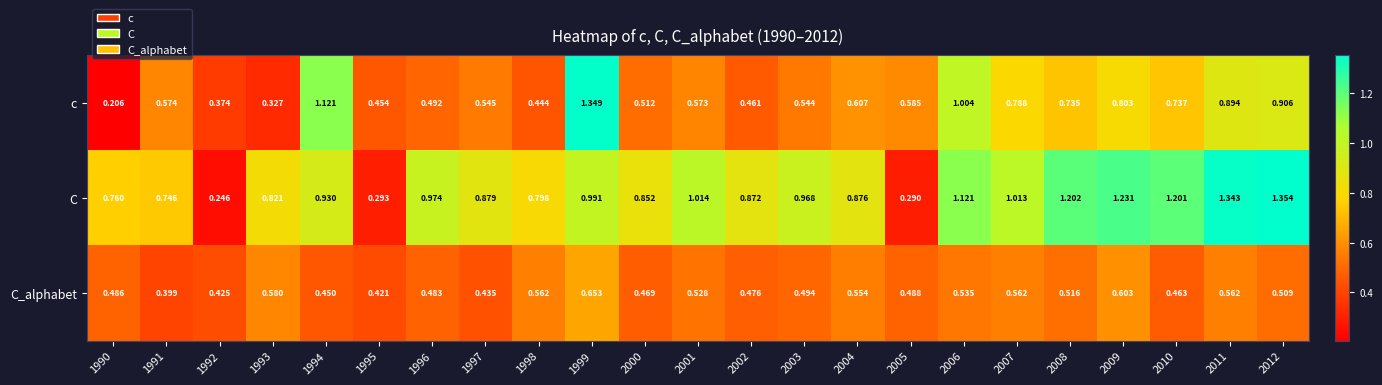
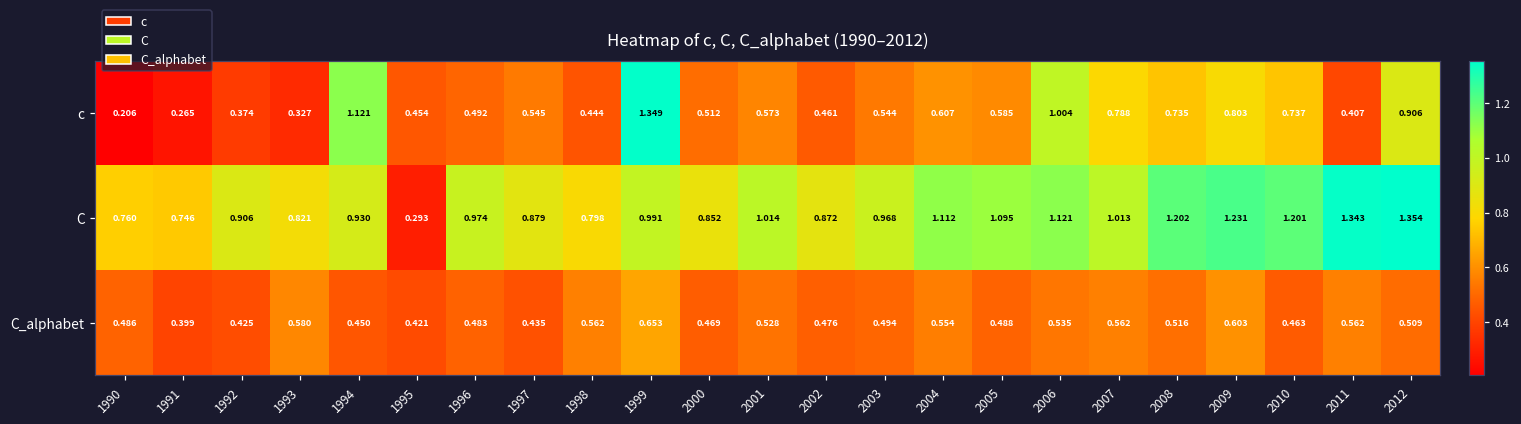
  {
    "c": {
      "1990": 0.206,
-     "1991": 0.574,
+     "1991": 0.265,
      "1992": 0.374,
      "1993": 0.327,
      "1994": 1.121,
      "1995": 0.454,
      "1996": 0.492,
      "1997": 0.545,
      "1998": 0.444,
      "1999": 1.349,
      "2000": 0.512,
      "2001": 0.573,
      "2002": 0.461,
      "2003": 0.544,
      "2004": 0.607,
      "2005": 0.585,
      "2006": 1.004,
      "2007": 0.788,
      "2008": 0.735,
      "2009": 0.803,
      "2010": 0.737,
-     "2011": 0.894,
+     "2011": 0.407,
      "2012": 0.906
    },
    "C": {
      "1990": 0.760,
      "1991": 0.746,
-     "1992": 0.246,
+     "1992": 0.906,
      "1993": 0.821,
      "1994": 0.930,
      "1995": 0.293,
      "1996": 0.974,
      "1997": 0.879,
      "1998": 0.798,
      "1999": 0.991,
      "2000": 0.852,
      "2001": 1.014,
      "2002": 0.872,
      "2003": 0.968,
-     "2004": 0.876,
-     "2005": 0.290,
+     "2004": 1.112,
+     "2005": 1.095,
      "2006": 1.121,
      "2007": 1.013,
      "2008": 1.202,
      "2009": 1.231,
      "2010": 1.201,
      "2011": 1.343,
      "2012": 1.354
    },
    "C_alphabet": {
      "1990": 0.486,
      "1991": 0.399,
      "1992": 0.425,
      "1993": 0.580,
      "1994": 0.450,
      "1995": 0.421,
      "1996": 0.483,
      "1997": 0.435,
      "1998": 0.562,
      "1999": 0.653,
      "2000": 0.469,
      "2001": 0.528,
      "2002": 0.476,
      "2003": 0.494,
      "2004": 0.554,
      "2005": 0.488,
      "2006": 0.535,
      "2007": 0.562,
      "2008": 0.516,
      "2009": 0.603,
      "2010": 0.463,
      "2011": 0.562,
      "2012": 0.509
    }
  }
